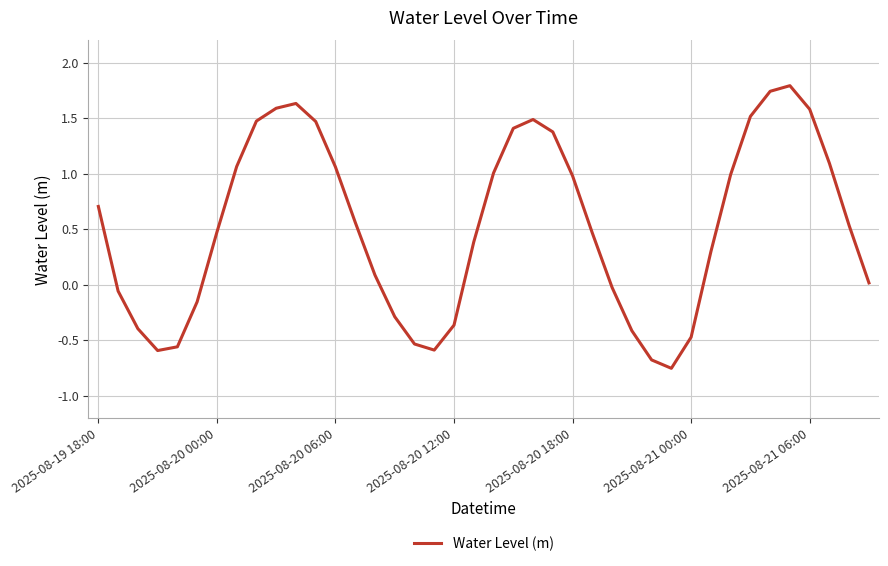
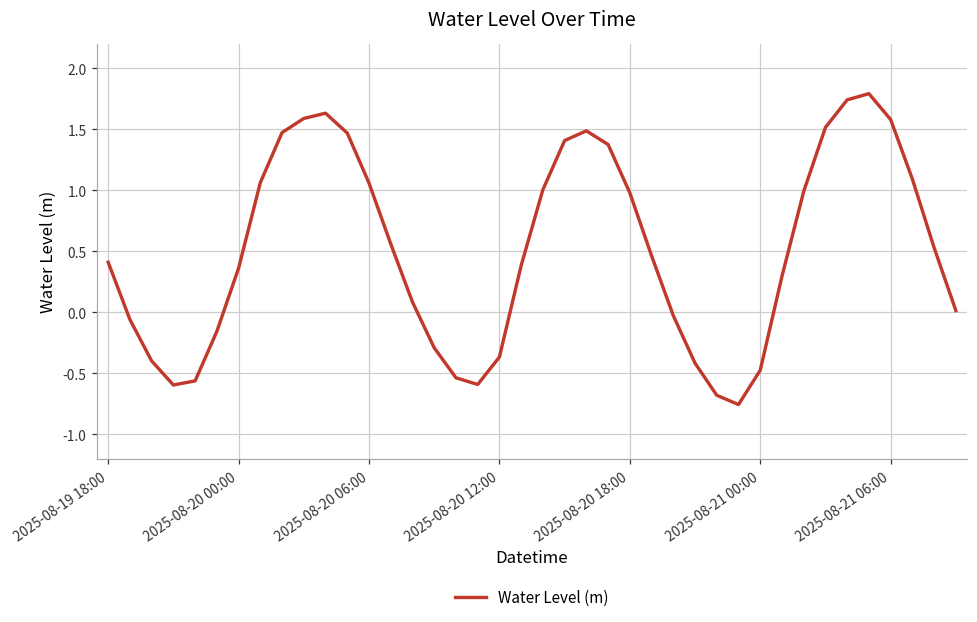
  {
-   "2025-08-19 18:00": 0.70,
-   "2025-08-20 00:00": 0.47,
+   "2025-08-19 18:00": 0.41,
+   "2025-08-20 00:00": 0.36,
    "2025-08-20 06:00": 1.06,
    "2025-08-20 12:00": -0.37,
    "2025-08-20 18:00": 0.98,
    "2025-08-21 00:00": -0.47,
    "2025-08-21 06:00": 1.58
  }
